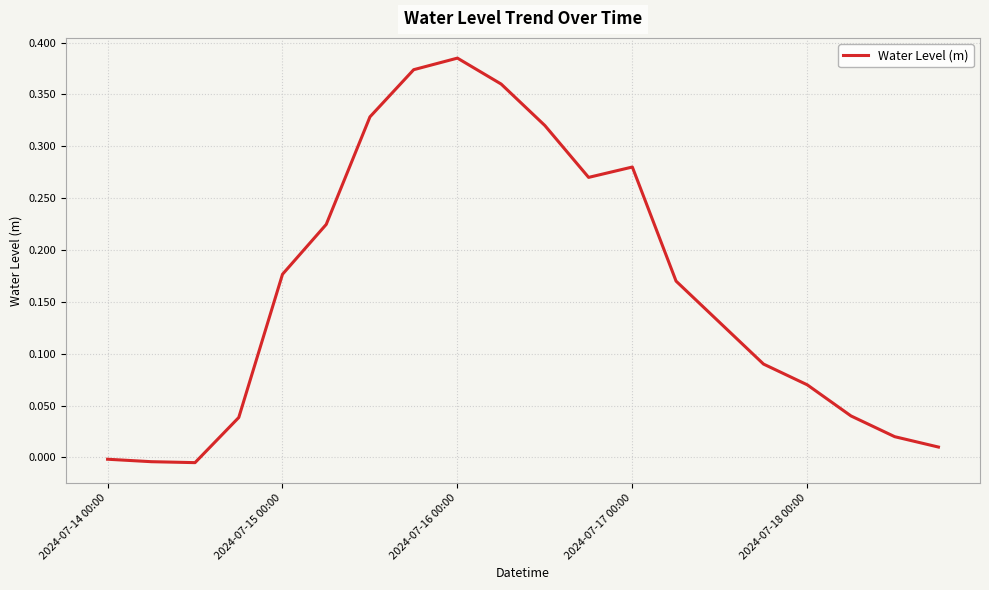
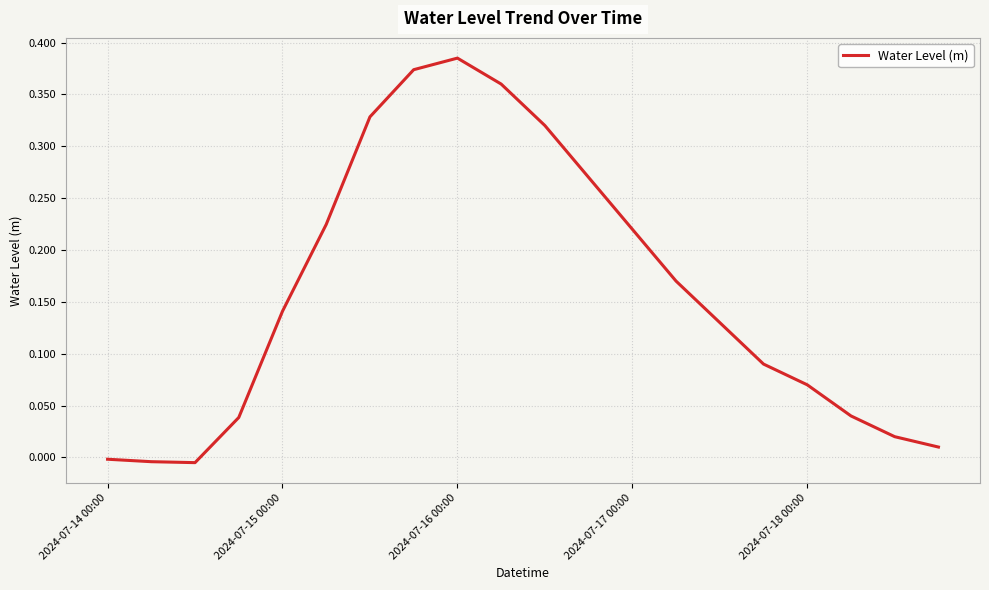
  {
    "2024-07-14 00:00": -0.002,
-   "2024-07-15 00:00": 0.177,
+   "2024-07-15 00:00": 0.141,
    "2024-07-16 00:00": 0.385,
-   "2024-07-17 00:00": 0.28,
+   "2024-07-17 00:00": 0.22,
    "2024-07-18 00:00": 0.070
  }
